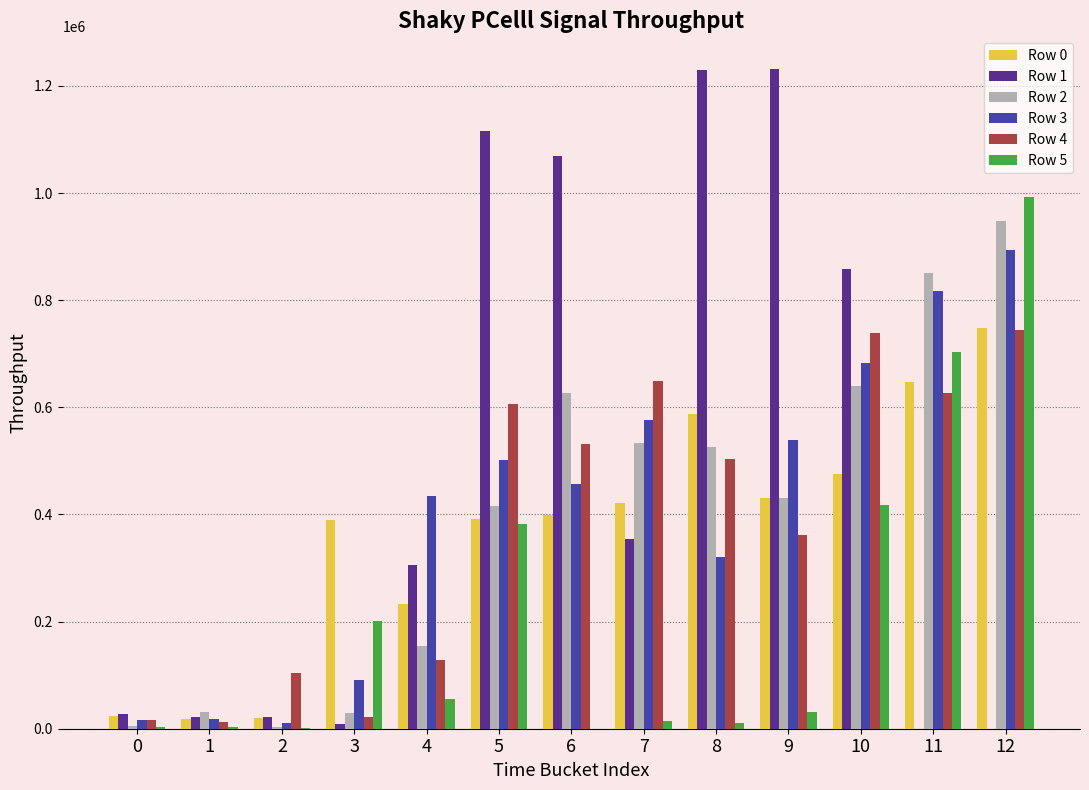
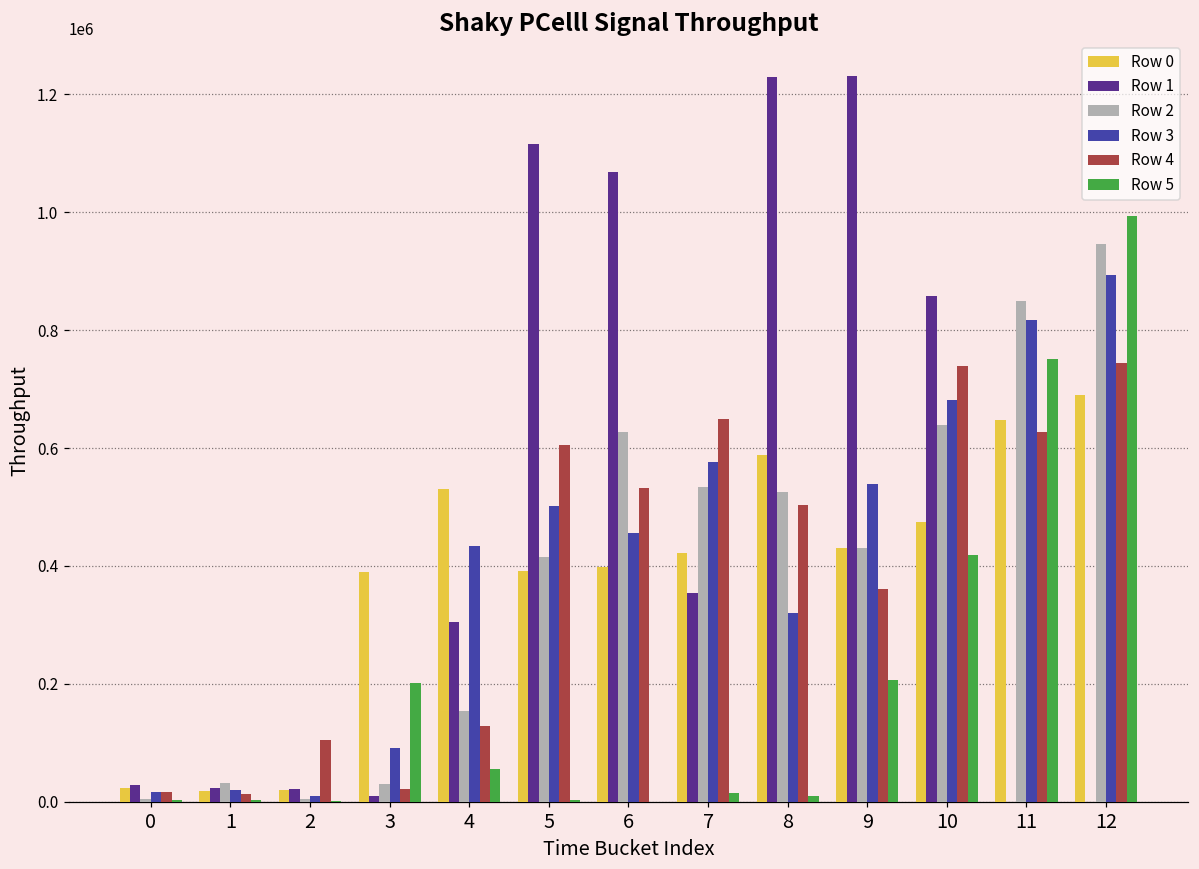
  {
    "Row 0": {
      "0": 20000,
      "1": 20000,
      "2": 20000,
      "3": 390000,
-     "4": 230000,
+     "4": 530000,
      "5": 390000,
      "6": 400000,
      "7": 420000,
      "8": 590000,
      "9": 430000,
      "10": 470000,
      "11": 650000,
-     "12": 750000
+     "12": 690000
    },
    "Row 2": {
      "0": 0,
      "1": 30000,
      "3": 30000,
      "4": 150000,
      "5": 420000,
      "6": 630000,
      "7": 530000,
      "8": 530000,
      "9": 430000,
      "10": 640000,
      "11": 850000,
      "12": 950000
    },
    "Row 4": {
      "0": 20000,
      "1": 10000,
      "2": 100000,
      "3": 20000,
      "4": 130000,
      "5": 610000,
      "6": 530000,
      "7": 650000,
      "8": 500000,
      "9": 360000,
      "10": 740000,
      "11": 630000,
      "12": 740000
    },
    "Row 5": {
      "3": 200000,
      "4": 60000,
-     "5": 380000,
+     "5": 0,
      "7": 10000,
      "8": 10000,
-     "9": 30000,
+     "9": 210000,
      "10": 420000,
-     "11": 700000,
+     "11": 750000,
      "12": 990000
    }
  }
